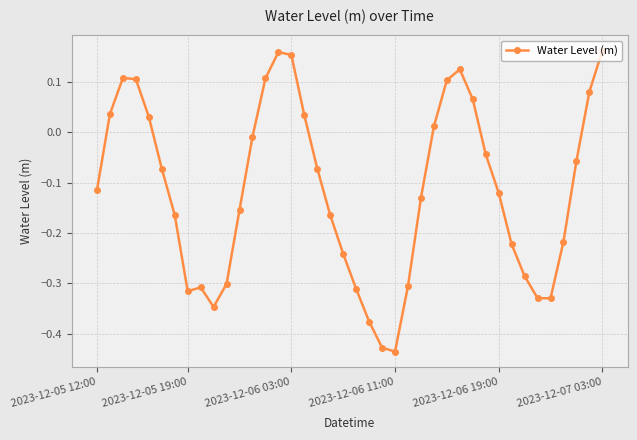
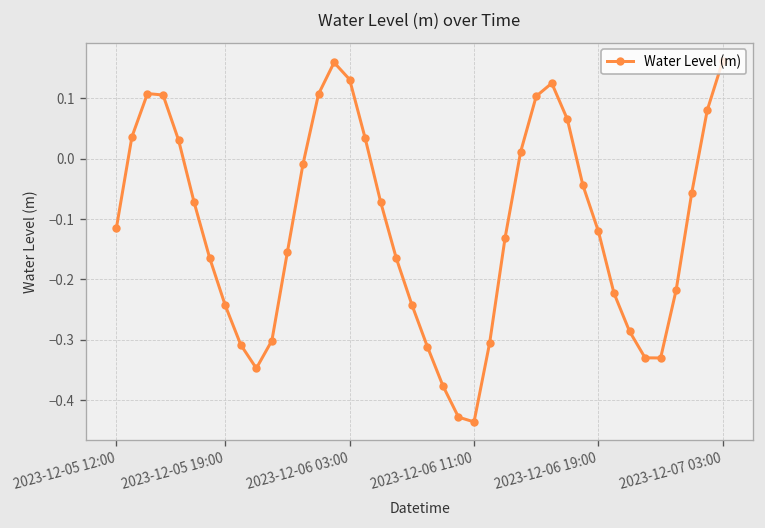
  {
    "2023-12-05 12:00": -0.11,
-   "2023-12-05 19:00": -0.32,
-   "2023-12-06 03:00": 0.15,
+   "2023-12-05 19:00": -0.24,
+   "2023-12-06 03:00": 0.13,
    "2023-12-06 11:00": -0.44,
    "2023-12-06 19:00": -0.12
  }
